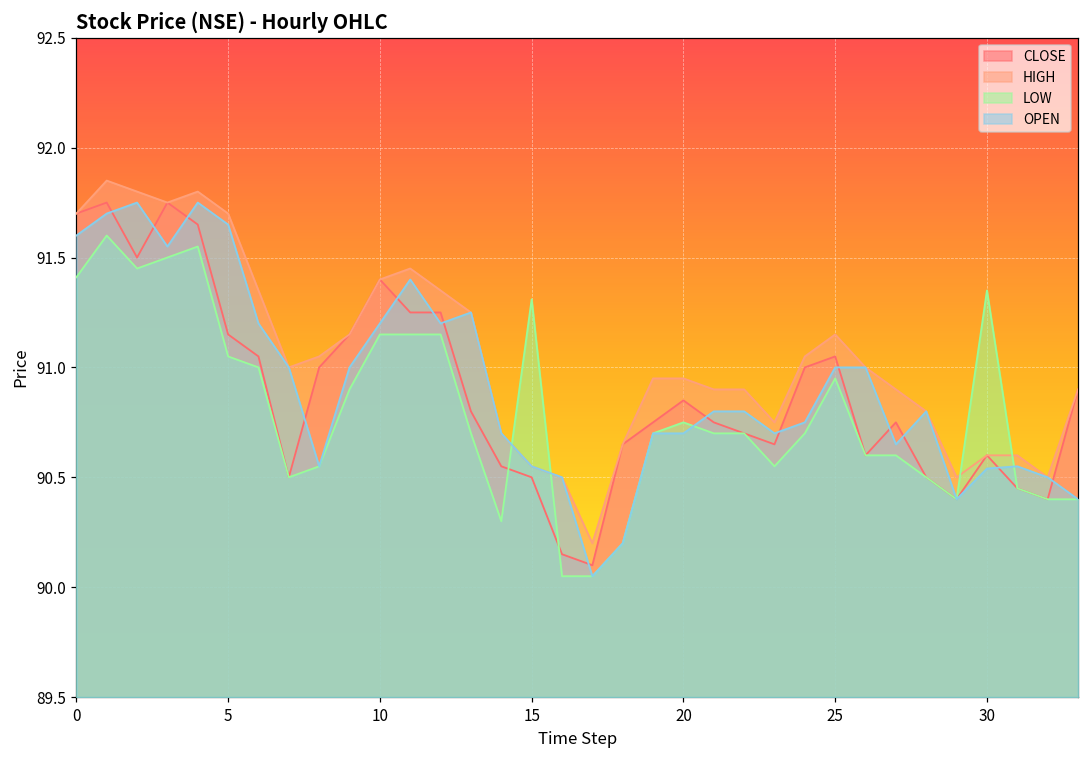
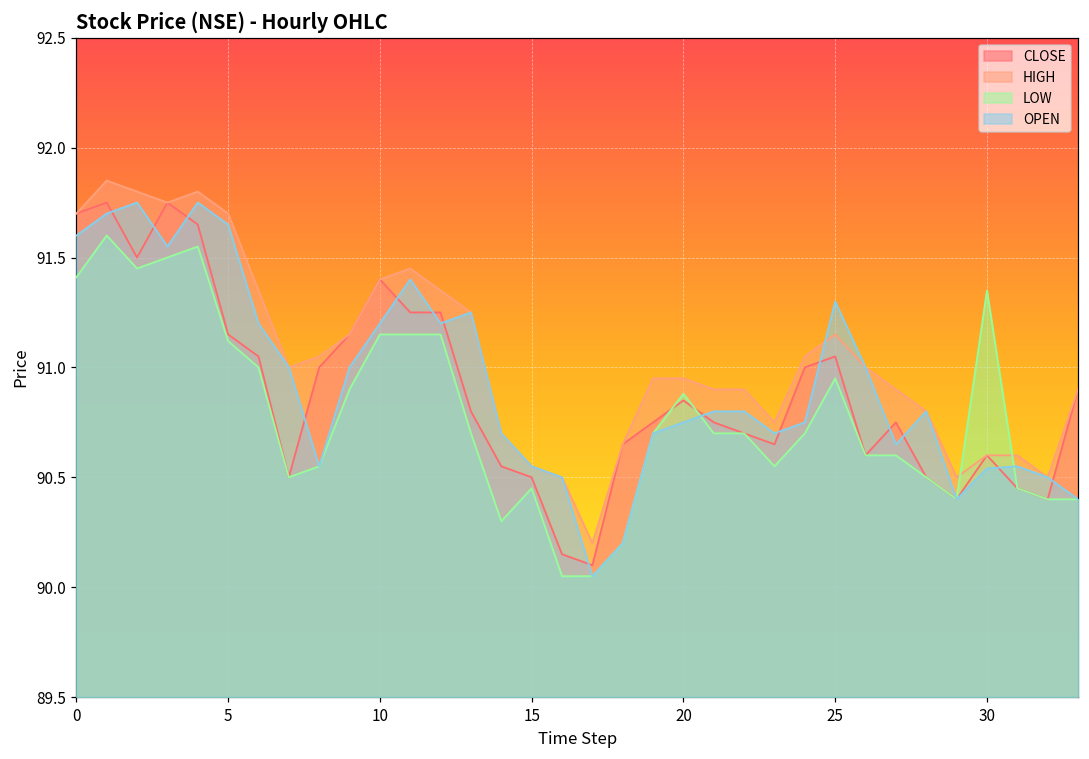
  {
    "LOW": {
      "0": 91.41,
-     "5": 91.05,
+     "5": 91.12,
      "10": 91.15,
-     "15": 91.31,
-     "20": 90.75,
+     "15": 90.45,
+     "20": 90.88,
      "25": 90.95,
      "30": 91.35
    },
    "OPEN": {
      "0": 91.60,
      "5": 91.65,
      "10": 91.20,
-     "20": 90.70,
-     "25": 91.0,
+     "20": 90.75,
+     "25": 91.3,
      "30": 90.54
    }
  }
